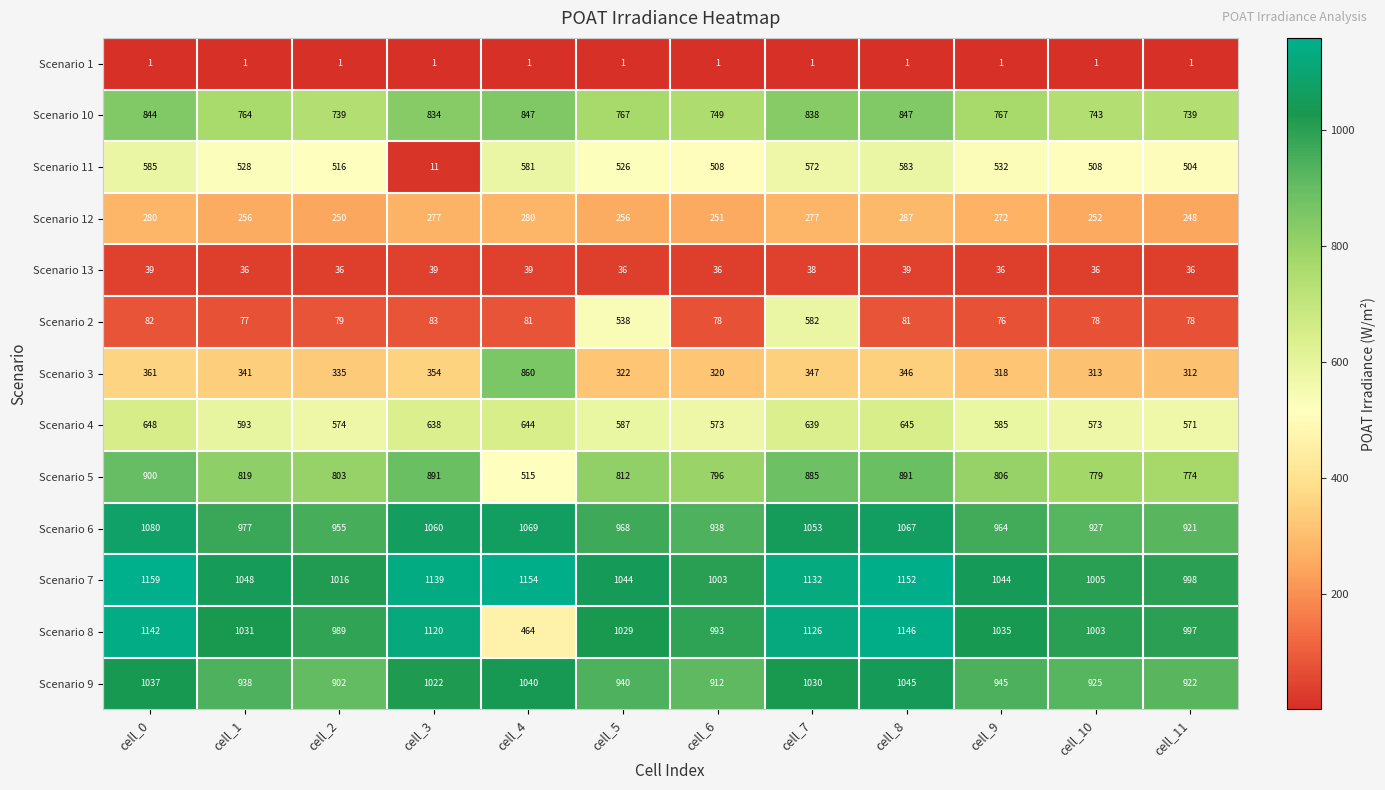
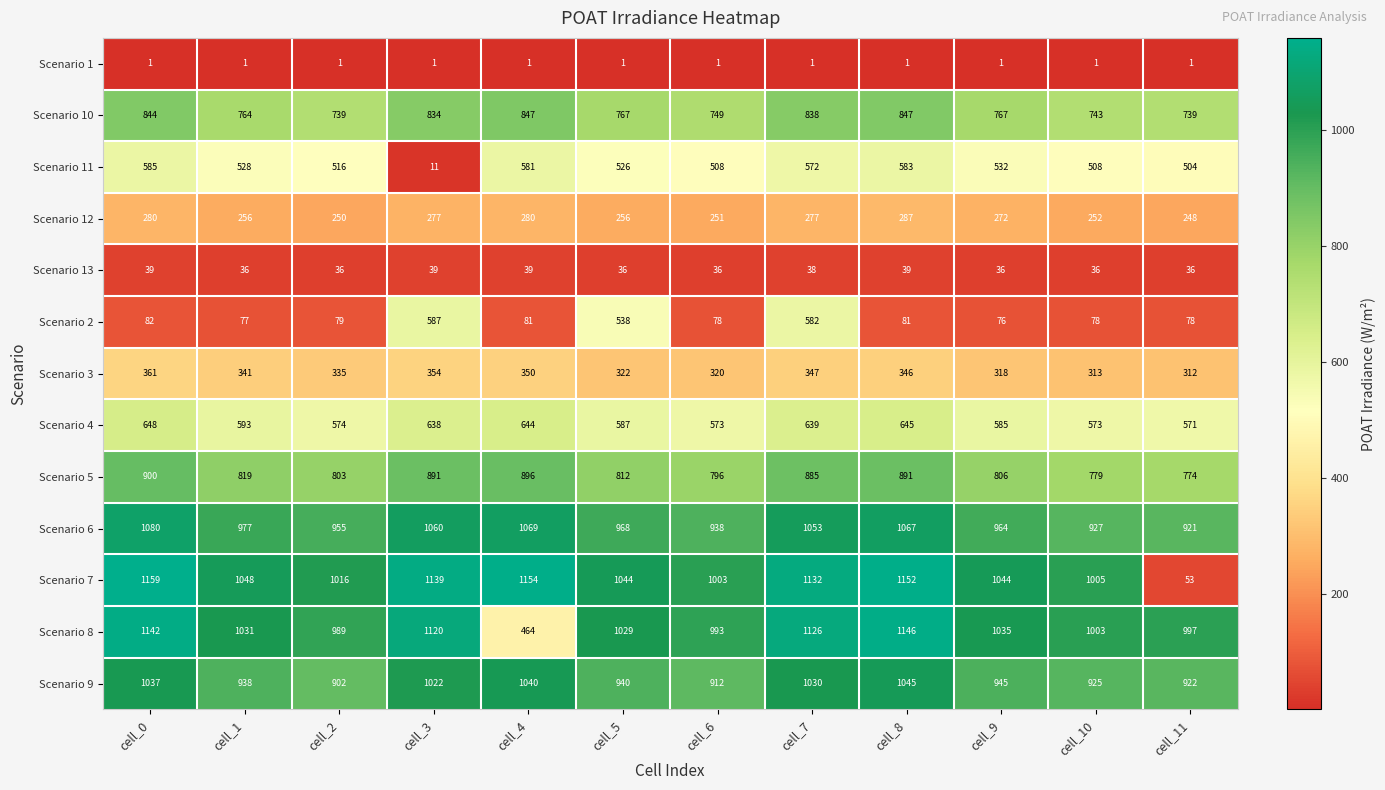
  {
    "Scenario 1": {
      "cell_0": 1,
      "cell_1": 1,
      "cell_2": 1,
      "cell_3": 1,
      "cell_4": 1,
      "cell_5": 1,
      "cell_6": 1,
      "cell_7": 1,
      "cell_8": 1,
      "cell_9": 1,
      "cell_10": 1,
      "cell_11": 1
    },
    "Scenario 10": {
      "cell_0": 844,
      "cell_1": 764,
      "cell_2": 739,
      "cell_3": 834,
      "cell_4": 847,
      "cell_5": 767,
      "cell_6": 749,
      "cell_7": 838,
      "cell_8": 847,
      "cell_9": 767,
      "cell_10": 743,
      "cell_11": 739
    },
    "Scenario 11": {
      "cell_0": 585,
      "cell_1": 528,
      "cell_2": 516,
      "cell_3": 11,
      "cell_4": 581,
      "cell_5": 526,
      "cell_6": 508,
      "cell_7": 572,
      "cell_8": 583,
      "cell_9": 532,
      "cell_10": 508,
      "cell_11": 504
    },
    "Scenario 12": {
      "cell_0": 280,
      "cell_1": 256,
      "cell_2": 250,
      "cell_3": 277,
      "cell_4": 280,
      "cell_5": 256,
      "cell_6": 251,
      "cell_7": 277,
      "cell_8": 287,
      "cell_9": 272,
      "cell_10": 252,
      "cell_11": 248
    },
    "Scenario 13": {
      "cell_0": 39,
      "cell_1": 36,
      "cell_2": 36,
      "cell_3": 39,
      "cell_4": 39,
      "cell_5": 36,
      "cell_6": 36,
      "cell_7": 38,
      "cell_8": 39,
      "cell_9": 36,
      "cell_10": 36,
      "cell_11": 36
    },
    "Scenario 2": {
      "cell_0": 82,
      "cell_1": 77,
      "cell_2": 79,
-     "cell_3": 83,
+     "cell_3": 587,
      "cell_4": 81,
      "cell_5": 538,
      "cell_6": 78,
      "cell_7": 582,
      "cell_8": 81,
      "cell_9": 76,
      "cell_10": 78,
      "cell_11": 78
    },
    "Scenario 3": {
      "cell_0": 361,
      "cell_1": 341,
      "cell_2": 335,
      "cell_3": 354,
-     "cell_4": 860,
+     "cell_4": 350,
      "cell_5": 322,
      "cell_6": 320,
      "cell_7": 347,
      "cell_8": 346,
      "cell_9": 318,
      "cell_10": 313,
      "cell_11": 312
    },
    "Scenario 4": {
      "cell_0": 648,
      "cell_1": 593,
      "cell_2": 574,
      "cell_3": 638,
      "cell_4": 644,
      "cell_5": 587,
      "cell_6": 573,
      "cell_7": 639,
      "cell_8": 645,
      "cell_9": 585,
      "cell_10": 573,
      "cell_11": 571
    },
    "Scenario 5": {
      "cell_0": 900,
      "cell_1": 819,
      "cell_2": 803,
      "cell_3": 891,
-     "cell_4": 515,
+     "cell_4": 896,
      "cell_5": 812,
      "cell_6": 796,
      "cell_7": 885,
      "cell_8": 891,
      "cell_9": 806,
      "cell_10": 779,
      "cell_11": 774
    },
    "Scenario 6": {
      "cell_0": 1080,
      "cell_1": 977,
      "cell_2": 955,
      "cell_3": 1060,
      "cell_4": 1069,
      "cell_5": 968,
      "cell_6": 938,
      "cell_7": 1053,
      "cell_8": 1067,
      "cell_9": 964,
      "cell_10": 927,
      "cell_11": 921
    },
    "Scenario 7": {
      "cell_0": 1159,
      "cell_1": 1048,
      "cell_2": 1016,
      "cell_3": 1139,
      "cell_4": 1154,
      "cell_5": 1044,
      "cell_6": 1003,
      "cell_7": 1132,
      "cell_8": 1152,
      "cell_9": 1044,
      "cell_10": 1005,
-     "cell_11": 998
+     "cell_11": 53
    },
    "Scenario 8": {
      "cell_0": 1142,
      "cell_1": 1031,
      "cell_2": 989,
      "cell_3": 1120,
      "cell_4": 464,
      "cell_5": 1029,
      "cell_6": 993,
      "cell_7": 1126,
      "cell_8": 1146,
      "cell_9": 1035,
      "cell_10": 1003,
      "cell_11": 997
    },
    "Scenario 9": {
      "cell_0": 1037,
      "cell_1": 938,
      "cell_2": 902,
      "cell_3": 1022,
      "cell_4": 1040,
      "cell_5": 940,
      "cell_6": 912,
      "cell_7": 1030,
      "cell_8": 1045,
      "cell_9": 945,
      "cell_10": 925,
      "cell_11": 922
    }
  }
